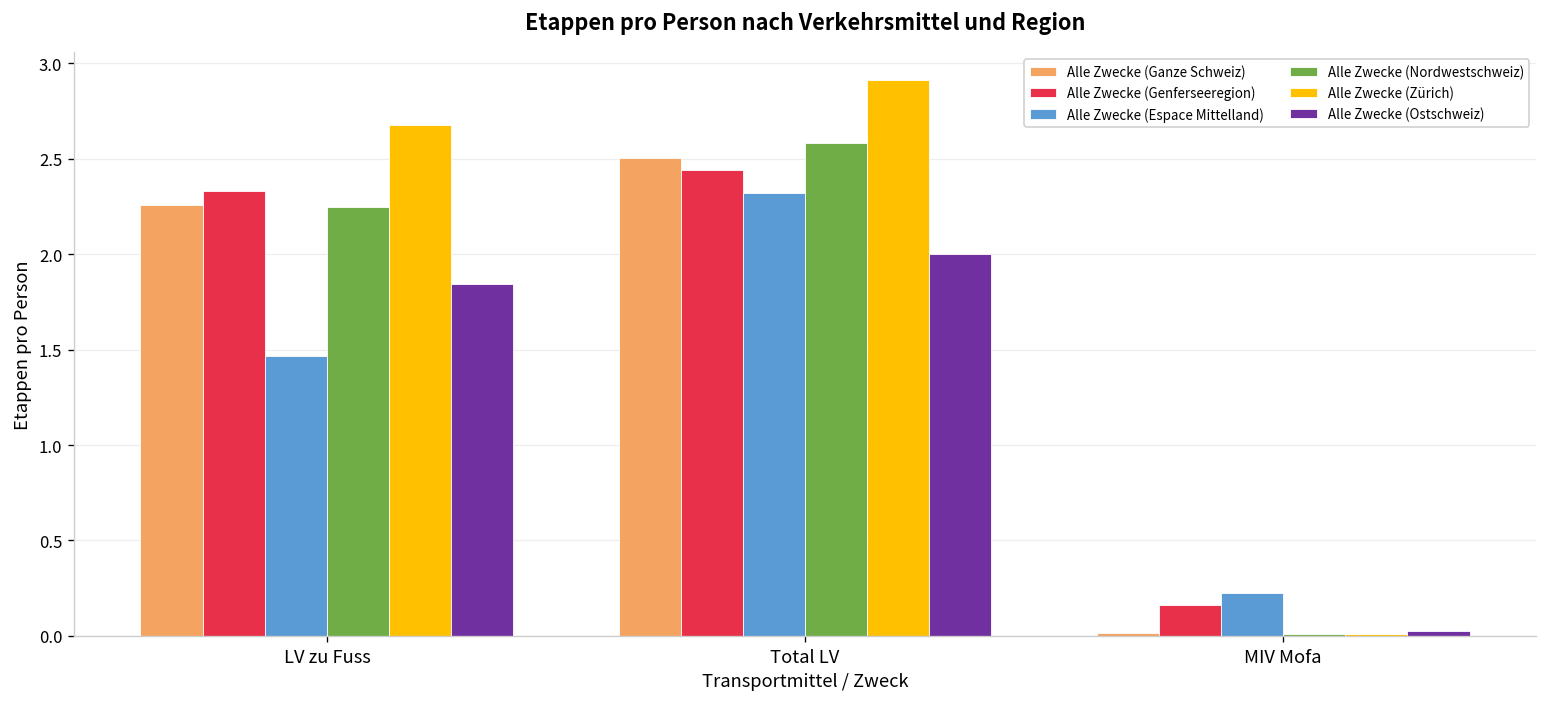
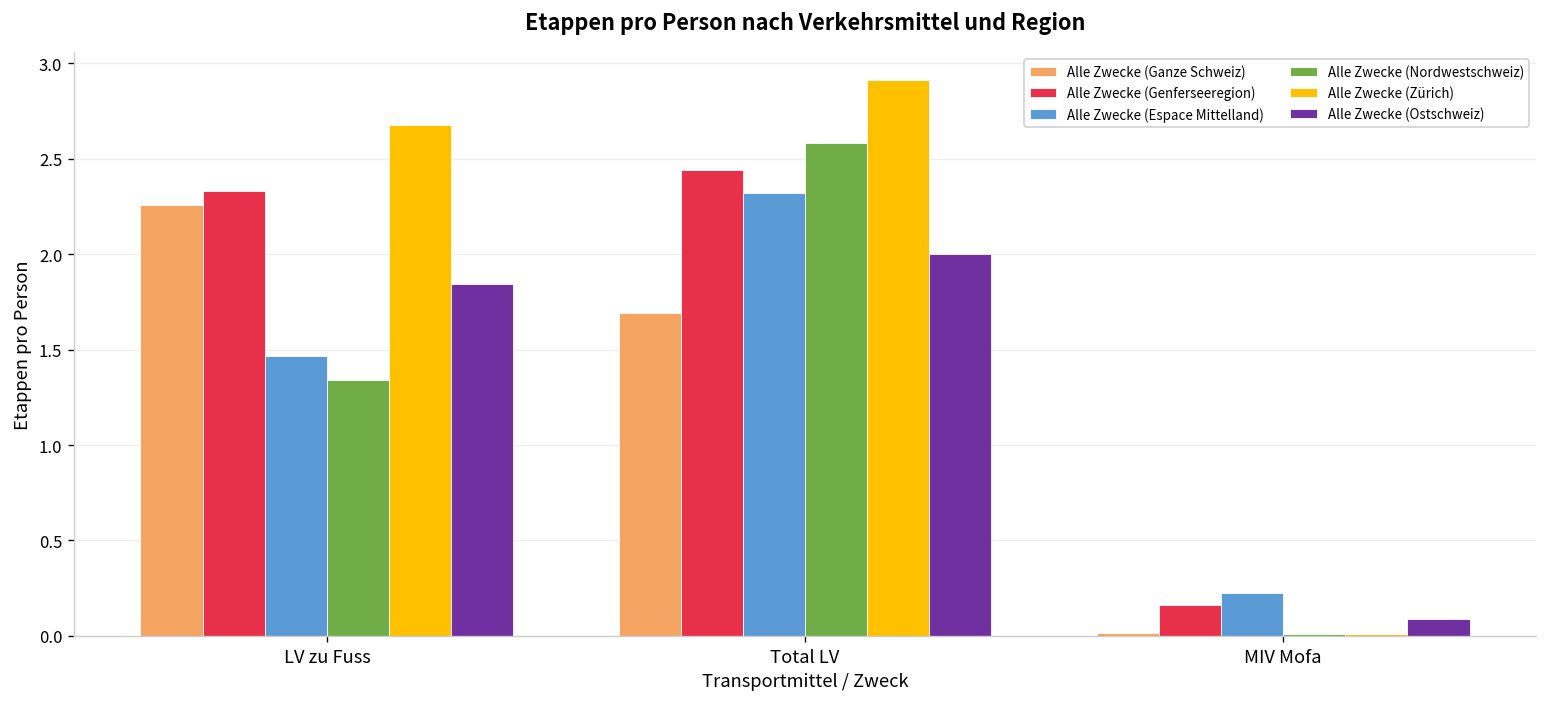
  {
    "Alle Zwecke (Ganze Schweiz)": {
      "LV zu Fuss": 2.26,
-     "Total LV": 2.50
+     "Total LV": 1.69
    },
    "Alle Zwecke (Genferseeregion)": {
      "LV zu Fuss": 2.33,
      "Total LV": 2.44,
      "MIV Mofa": 0.16
    },
    "Alle Zwecke (Espace Mittelland)": {
      "LV zu Fuss": 1.46,
      "Total LV": 2.32,
      "MIV Mofa": 0.23
    },
    "Alle Zwecke (Nordwestschweiz)": {
-     "LV zu Fuss": 2.25,
+     "LV zu Fuss": 1.34,
      "Total LV": 2.58
    },
    "Alle Zwecke (Zürich)": {
      "LV zu Fuss": 2.68,
      "Total LV": 2.91
    },
    "Alle Zwecke (Ostschweiz)": {
      "LV zu Fuss": 1.84,
      "Total LV": 2.00,
-     "MIV Mofa": 0.02
+     "MIV Mofa": 0.09
    }
  }
